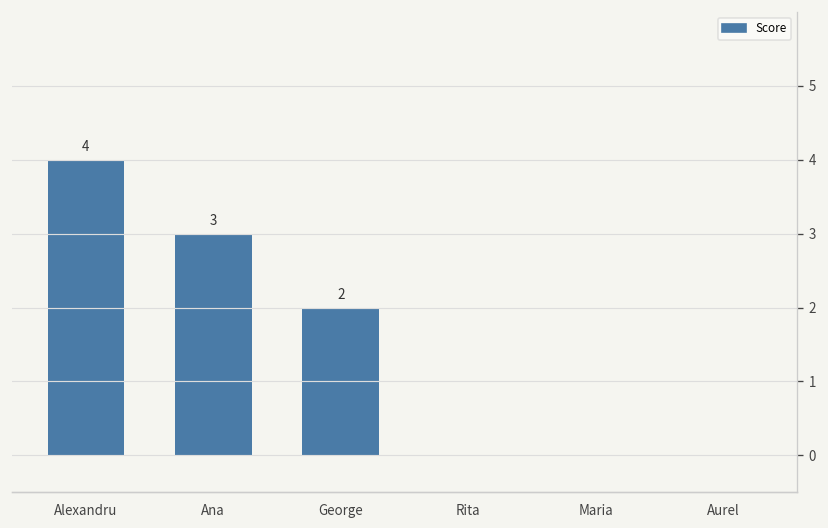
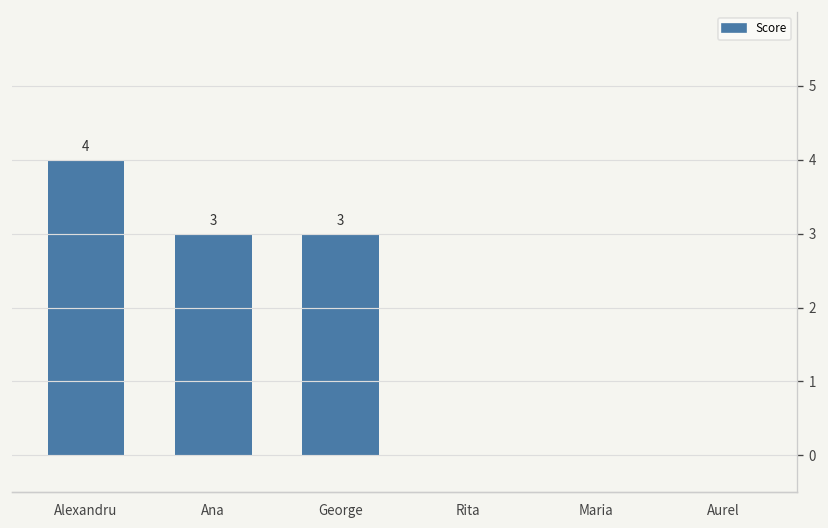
  {
    "Alexandru": 4,
    "Ana": 3,
-   "George": 2
+   "George": 3
  }
